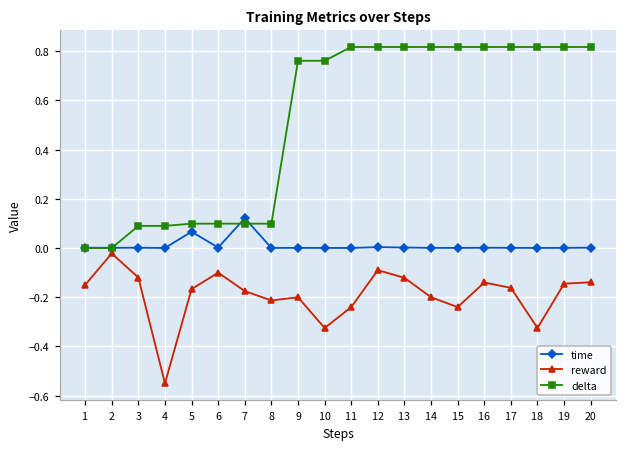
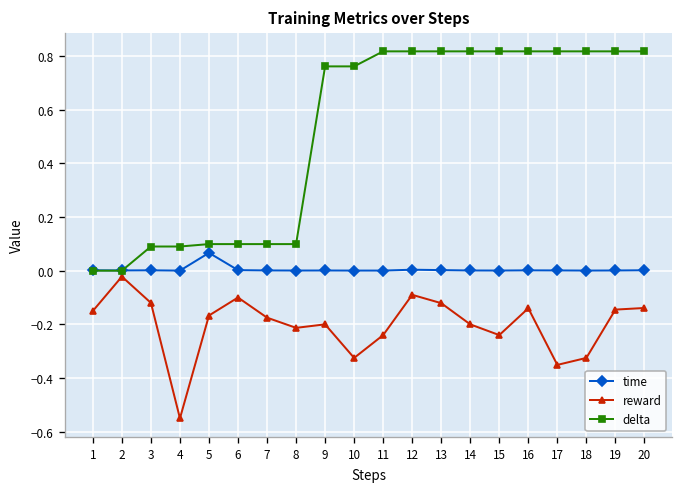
  {
    "time": {
      "3": 0.00,
      "4": 0.00,
      "5": 0.07,
      "6": 0.00,
-     "7": 0.12,
+     "7": 0.00,
      "8": 0.00,
      "9": 0.00,
      "10": 0.00,
      "11": 0.00,
      "12": 0.00,
      "13": 0.00,
      "14": 0.00,
      "15": 0.00,
      "16": 0.00,
      "17": 0.00,
      "18": 0.00,
      "19": 0.00,
      "20": 0.00
    },
    "reward": {
      "1": -0.15,
      "2": -0.02,
      "3": -0.12,
      "4": -0.55,
      "5": -0.17,
      "6": -0.10,
      "7": -0.18,
      "8": -0.21,
      "9": -0.20,
      "10": -0.33,
      "11": -0.24,
      "12": -0.09,
      "13": -0.12,
      "14": -0.20,
      "15": -0.24,
      "16": -0.14,
-     "17": -0.16,
+     "17": -0.35,
      "18": -0.33,
      "19": -0.15,
      "20": -0.14
    },
    "delta": {
      "3": 0.09,
      "4": 0.09,
      "5": 0.10,
      "6": 0.10,
      "7": 0.10,
      "8": 0.10,
      "9": 0.76,
      "10": 0.76,
      "11": 0.82,
      "12": 0.82,
      "13": 0.82,
      "14": 0.82,
      "15": 0.82,
      "16": 0.82,
      "17": 0.82,
      "18": 0.82,
      "19": 0.82,
      "20": 0.82
    }
  }
